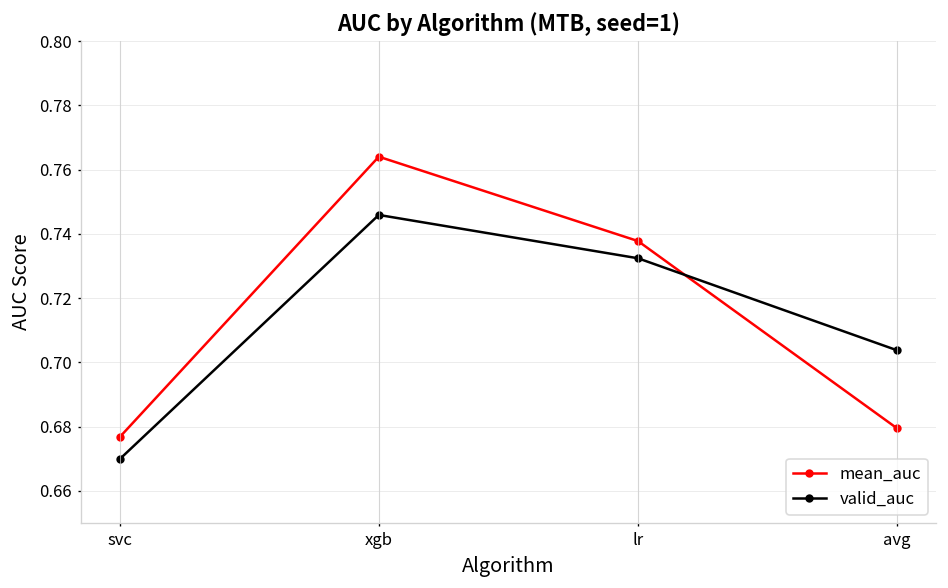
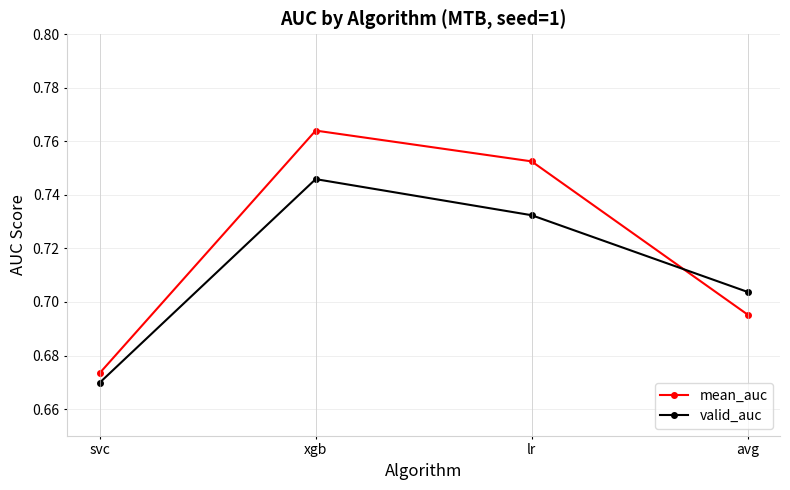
  {
    "mean_auc": {
-     "svc": 0.677,
+     "svc": 0.673,
      "xgb": 0.764,
-     "lr": 0.738,
-     "avg": 0.679
+     "lr": 0.753,
+     "avg": 0.695
    },
    "valid_auc": {
      "svc": 0.670,
      "xgb": 0.746,
      "lr": 0.732,
      "avg": 0.704
    }
  }
